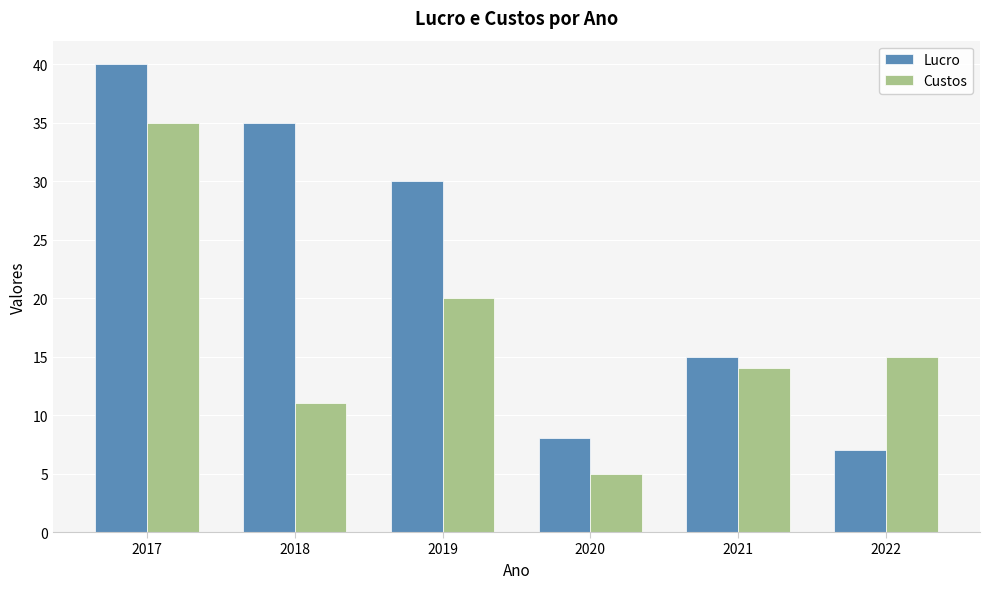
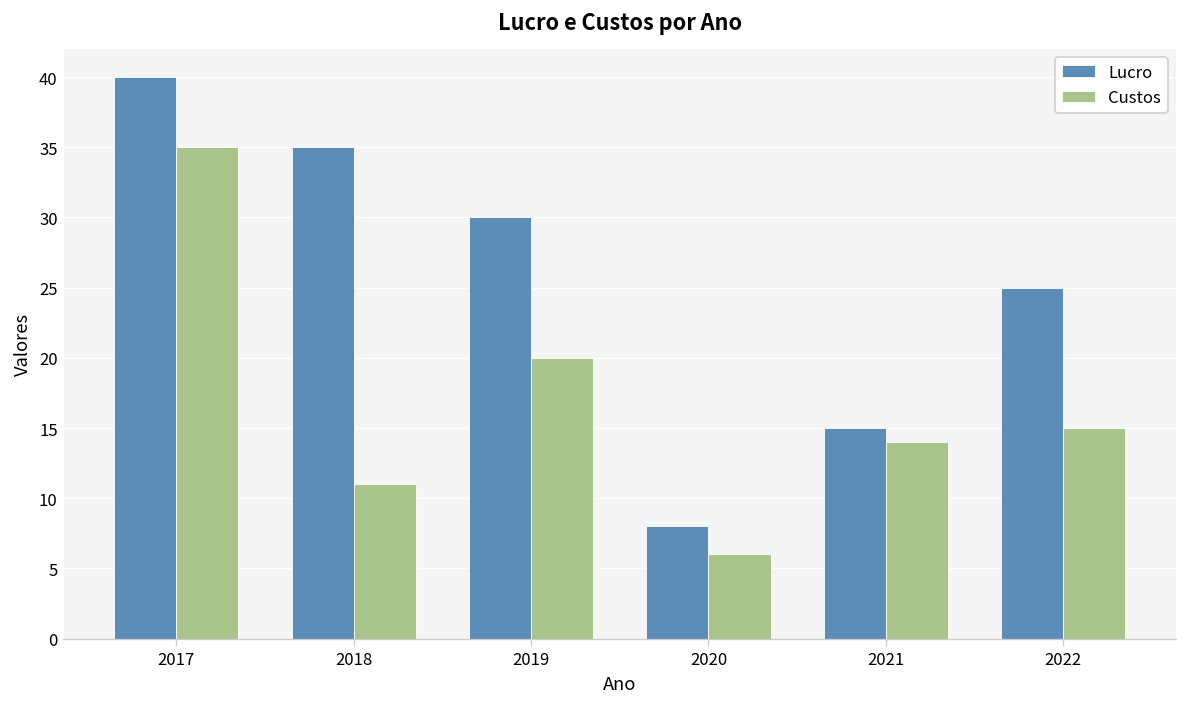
  {
    "Lucro": {
      "2017": 40,
      "2018": 35,
      "2019": 30,
      "2020": 8,
      "2021": 15,
-     "2022": 7
+     "2022": 25
    },
    "Custos": {
      "2017": 35,
      "2018": 11,
      "2019": 20,
-     "2020": 5,
+     "2020": 6,
      "2021": 14,
      "2022": 15
    }
  }
